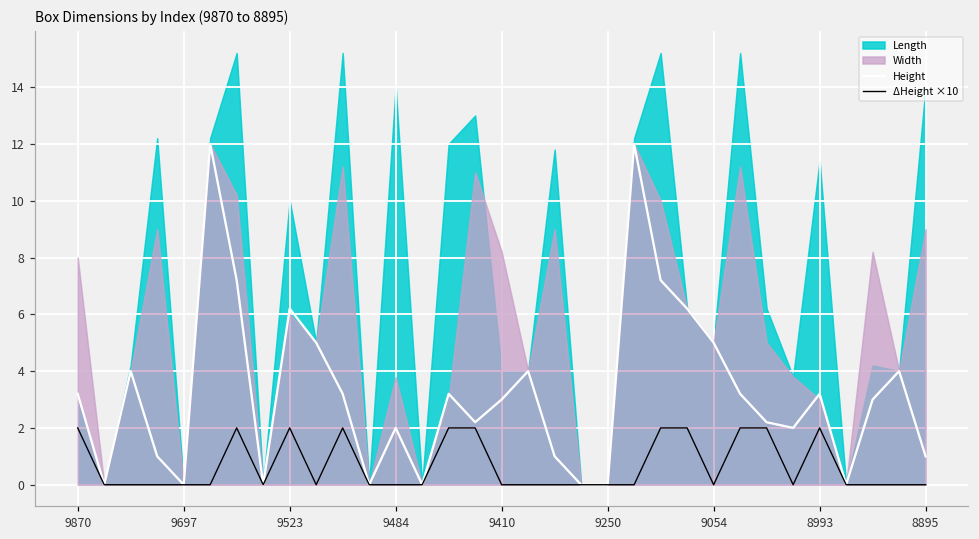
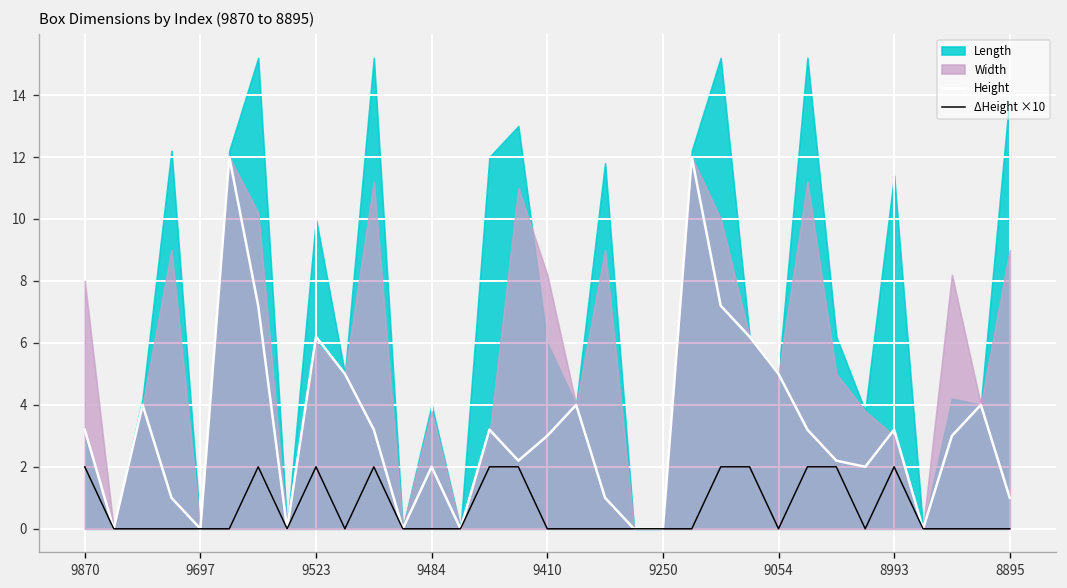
  {
    "Length": {
      "9523": 10,
-     "9484": 14,
-     "9410": 4,
+     "9484": 4,
+     "9410": 6,
      "8993": 11.4
    },
    "ΔHeight ×10": {
      "9870": 2,
      "9523": 2,
      "9484": 0,
      "9410": 0,
      "9054": 0,
      "8993": 2,
      "8895": 0
    },
    "Width": {
      "9870": 8,
      "9484": 3.8,
      "9410": 8.2,
      "8895": 9
    },
    "Height": {
      "9870": 3.2,
      "9523": 6.2,
      "9484": 2,
      "9410": 3,
      "8993": 3.2,
      "8895": 1
    }
  }
